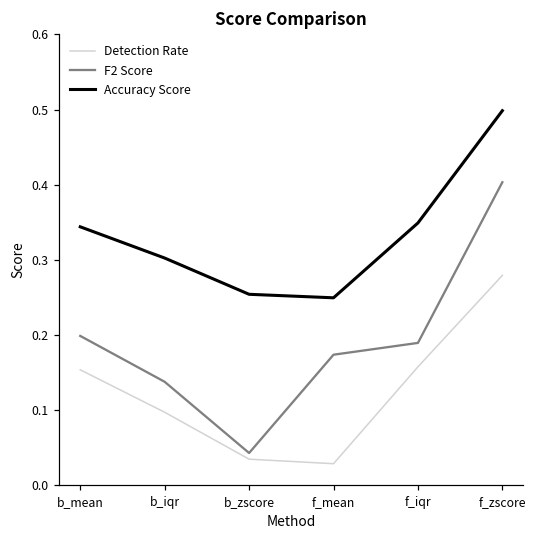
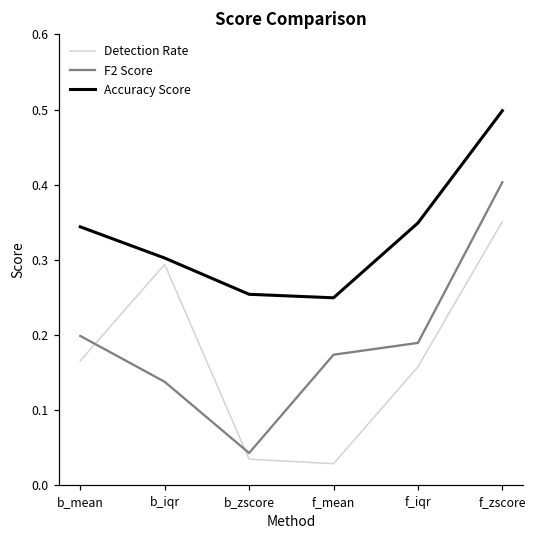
  {
    "Detection Rate": {
-     "b_mean": 0.15,
-     "b_iqr": 0.10,
+     "b_mean": 0.17,
+     "b_iqr": 0.29,
      "b_zscore": 0.03,
      "f_mean": 0.03,
      "f_iqr": 0.16,
-     "f_zscore": 0.28
+     "f_zscore": 0.35
    },
    "F2 Score": {
      "b_mean": 0.20,
      "b_iqr": 0.14,
      "b_zscore": 0.04,
      "f_mean": 0.17,
      "f_iqr": 0.19,
      "f_zscore": 0.40
    },
    "Accuracy Score": {
      "b_mean": 0.34,
      "b_iqr": 0.30,
      "b_zscore": 0.25,
      "f_mean": 0.25,
      "f_iqr": 0.35,
      "f_zscore": 0.50
    }
  }
